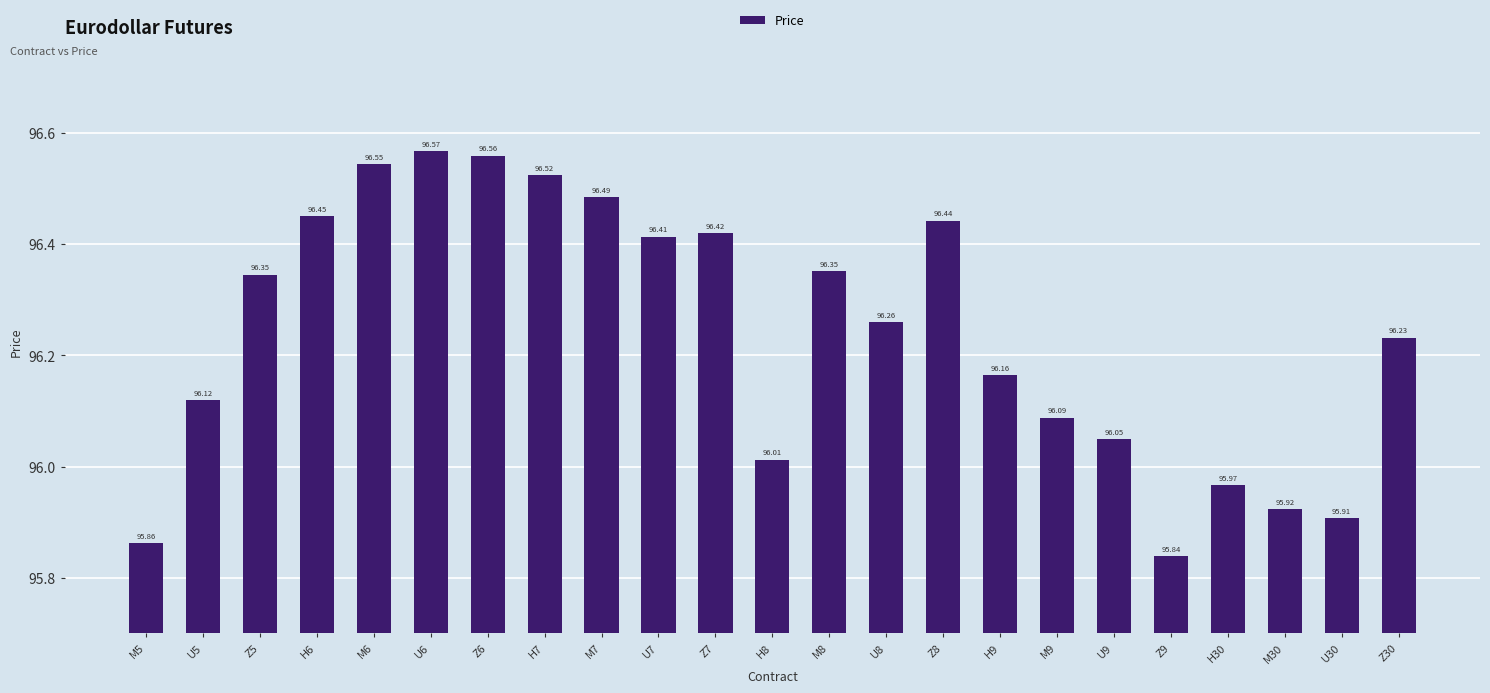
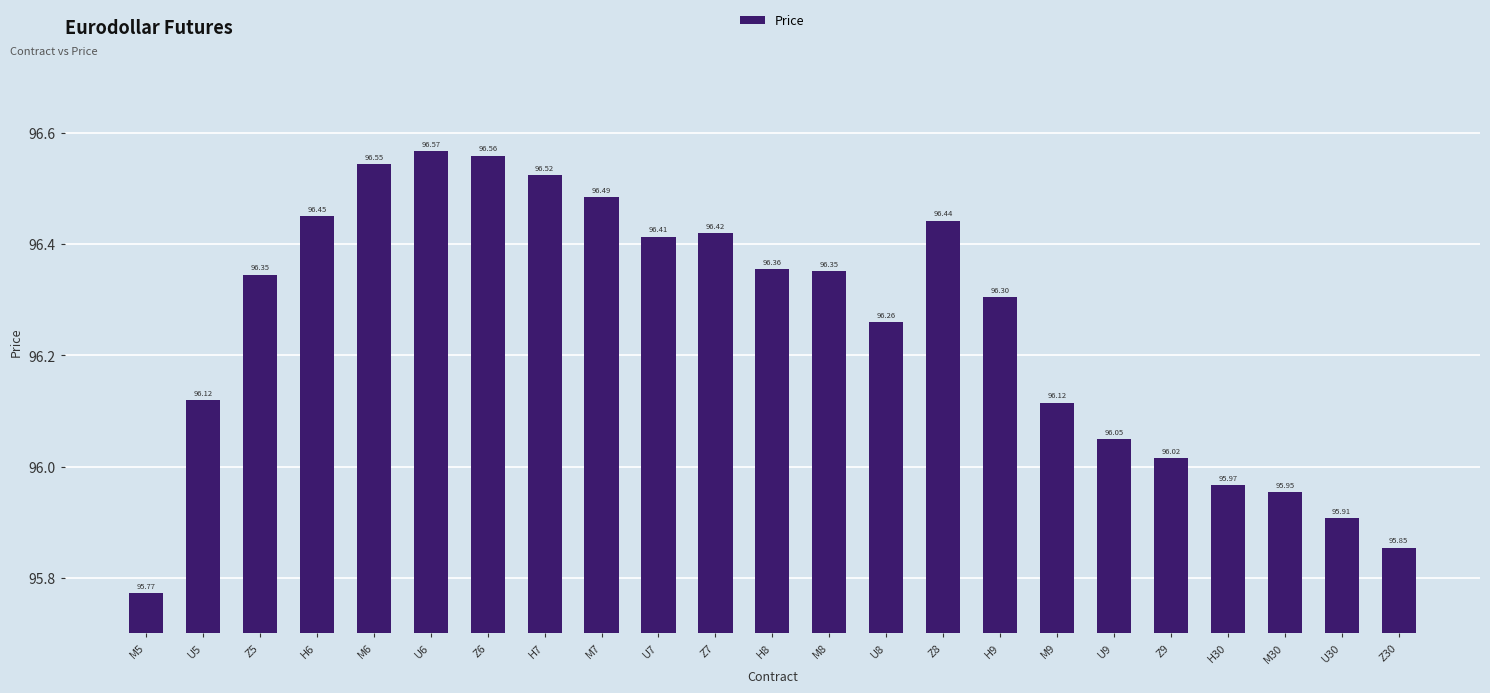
  {
-   "M5": 95.86,
+   "M5": 95.77,
    "U5": 96.12,
    "Z5": 96.35,
    "H6": 96.45,
    "M6": 96.55,
    "U6": 96.57,
    "Z6": 96.56,
    "H7": 96.52,
    "M7": 96.49,
    "U7": 96.41,
    "Z7": 96.42,
-   "H8": 96.01,
+   "H8": 96.36,
    "M8": 96.35,
    "U8": 96.26,
    "Z8": 96.44,
-   "H9": 96.16,
-   "M9": 96.09,
+   "H9": 96.30,
+   "M9": 96.12,
    "U9": 96.05,
-   "Z9": 95.84,
+   "Z9": 96.02,
    "H30": 95.97,
-   "M30": 95.92,
+   "M30": 95.95,
    "U30": 95.91,
-   "Z30": 96.23
+   "Z30": 95.85
  }
